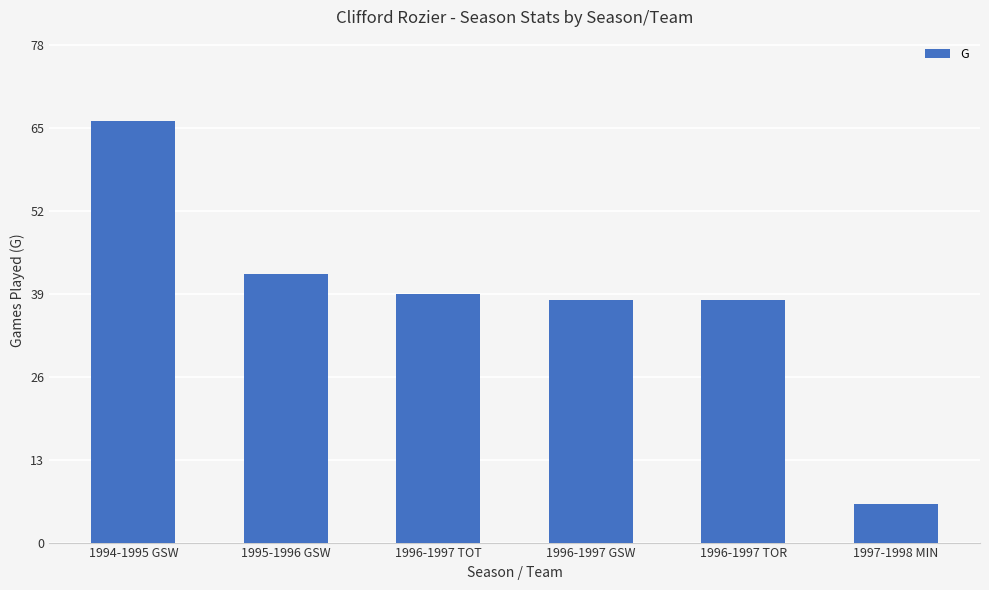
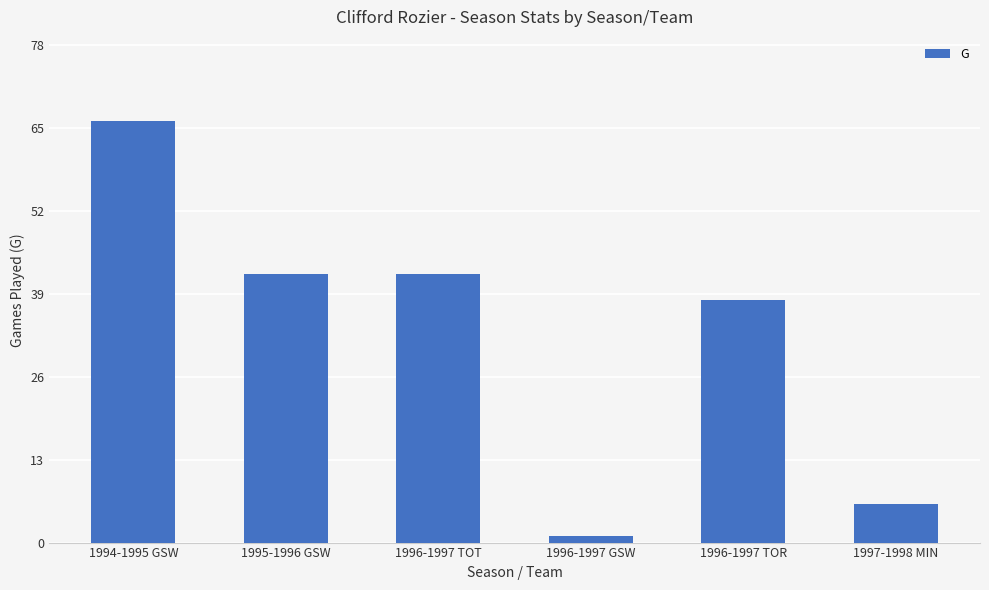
  {
    "1994-1995 GSW": 66,
    "1995-1996 GSW": 42,
-   "1996-1997 TOT": 39,
-   "1996-1997 GSW": 38,
+   "1996-1997 TOT": 42,
+   "1996-1997 GSW": 1,
    "1996-1997 TOR": 38,
    "1997-1998 MIN": 6
  }
